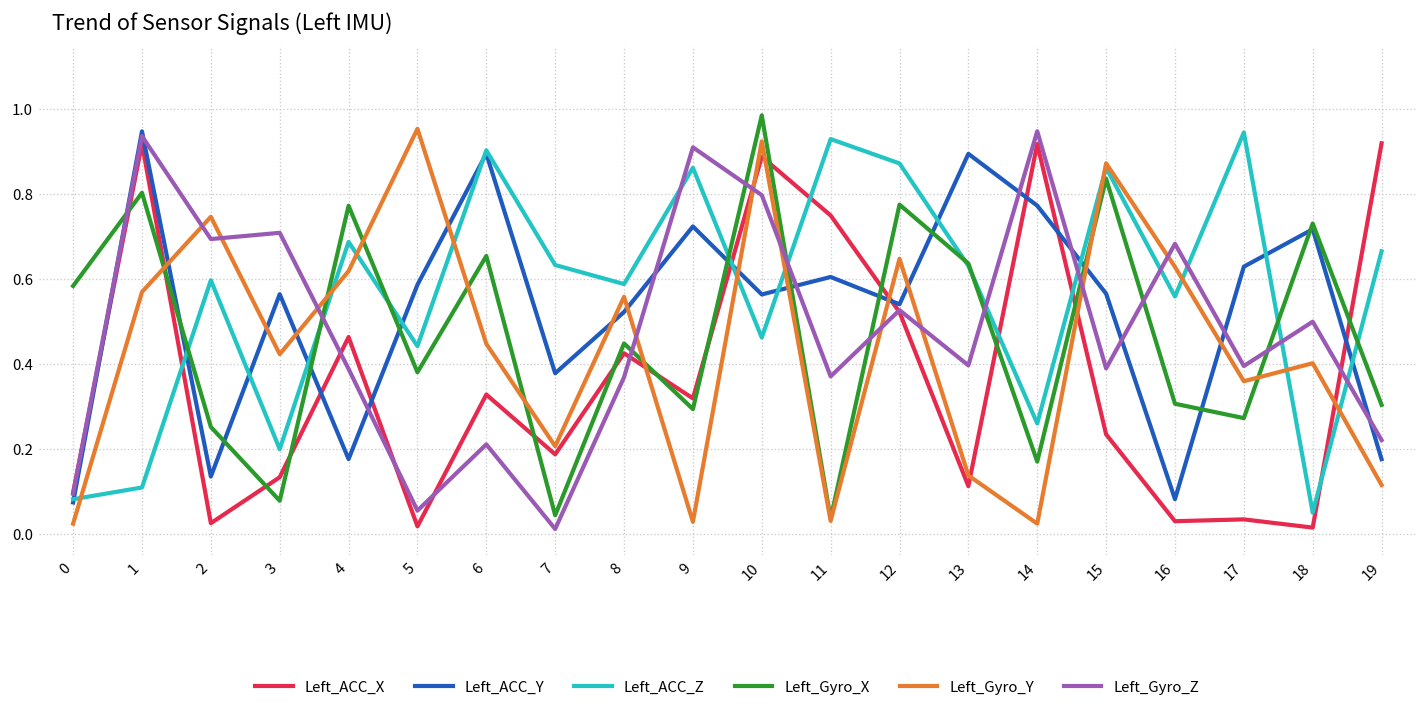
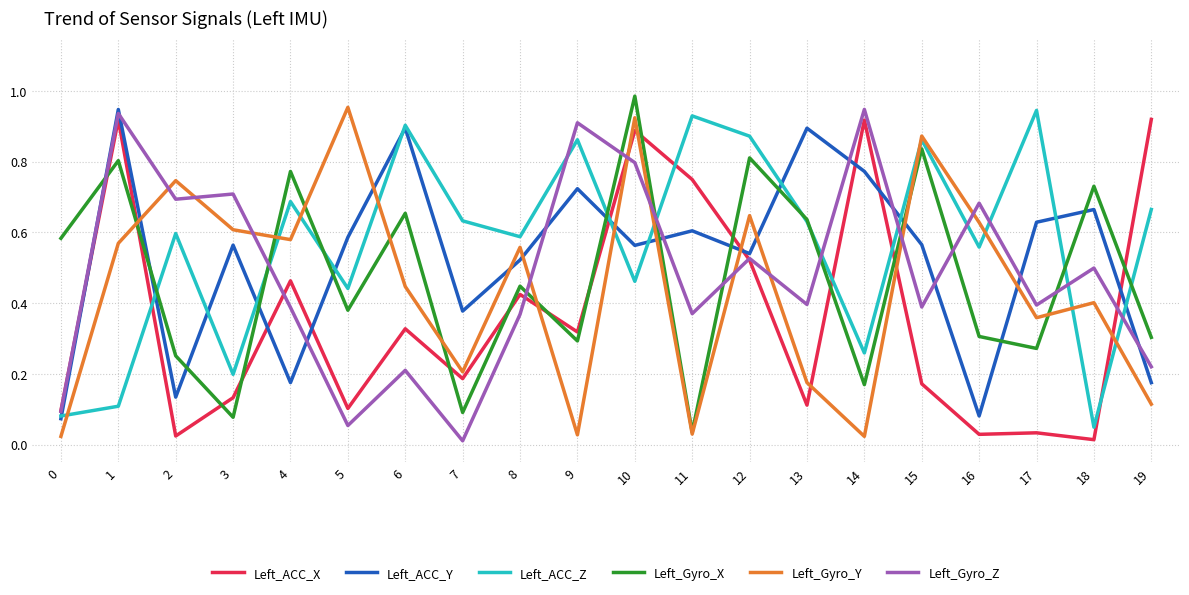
  {
    "Left_ACC_X": {
      "1": 0.92,
      "2": 0.02,
      "3": 0.13,
      "4": 0.46,
-     "5": 0.02,
+     "5": 0.10,
      "6": 0.33,
      "7": 0.19,
      "8": 0.42,
      "9": 0.32,
      "10": 0.89,
      "11": 0.75,
      "13": 0.11,
      "14": 0.92,
-     "15": 0.23,
+     "15": 0.17,
      "16": 0.03,
      "17": 0.03,
      "18": 0.01,
      "19": 0.92
    },
    "Left_ACC_Y": {
      "0": 0.07,
      "1": 0.95,
      "2": 0.13,
      "3": 0.56,
      "4": 0.18,
      "5": 0.59,
      "6": 0.90,
      "7": 0.38,
      "8": 0.52,
      "9": 0.72,
      "10": 0.56,
      "11": 0.60,
      "12": 0.54,
      "13": 0.89,
      "14": 0.77,
      "15": 0.57,
      "16": 0.08,
      "17": 0.63,
-     "18": 0.72,
+     "18": 0.66,
      "19": 0.18
    },
    "Left_ACC_Z": {
      "0": 0.08,
      "1": 0.11,
      "2": 0.60,
      "3": 0.20,
      "4": 0.69,
      "5": 0.44,
      "6": 0.90,
      "7": 0.63,
      "8": 0.59,
      "9": 0.86,
      "10": 0.46,
      "11": 0.93,
      "12": 0.87,
      "14": 0.26,
      "15": 0.86,
      "16": 0.56,
      "17": 0.95,
      "18": 0.05,
      "19": 0.67
    },
    "Left_Gyro_X": {
      "0": 0.58,
      "1": 0.80,
      "2": 0.25,
      "3": 0.08,
      "4": 0.77,
      "5": 0.38,
      "6": 0.65,
-     "7": 0.04,
+     "7": 0.09,
      "8": 0.45,
      "9": 0.29,
      "10": 0.99,
-     "12": 0.78,
+     "12": 0.81,
      "14": 0.17,
      "15": 0.84,
      "16": 0.31,
      "17": 0.27,
      "18": 0.73,
      "19": 0.30
    },
    "Left_Gyro_Y": {
      "0": 0.02,
      "1": 0.57,
      "2": 0.75,
-     "3": 0.42,
-     "4": 0.62,
+     "3": 0.61,
+     "4": 0.58,
      "5": 0.95,
      "6": 0.45,
      "7": 0.21,
      "8": 0.56,
      "9": 0.03,
      "10": 0.92,
      "12": 0.65,
-     "13": 0.14,
+     "13": 0.18,
      "14": 0.02,
      "15": 0.87,
      "16": 0.63,
      "17": 0.36,
      "18": 0.40,
      "19": 0.11
    },
    "Left_Gyro_Z": {
      "1": 0.94,
      "2": 0.69,
      "3": 0.71,
      "4": 0.39,
      "5": 0.05,
      "6": 0.21,
      "7": 0.01,
      "8": 0.37,
      "9": 0.91,
      "10": 0.80,
      "11": 0.37,
      "13": 0.40,
      "14": 0.95,
      "15": 0.39,
      "16": 0.68,
      "17": 0.39,
      "18": 0.50,
      "19": 0.22
    }
  }
